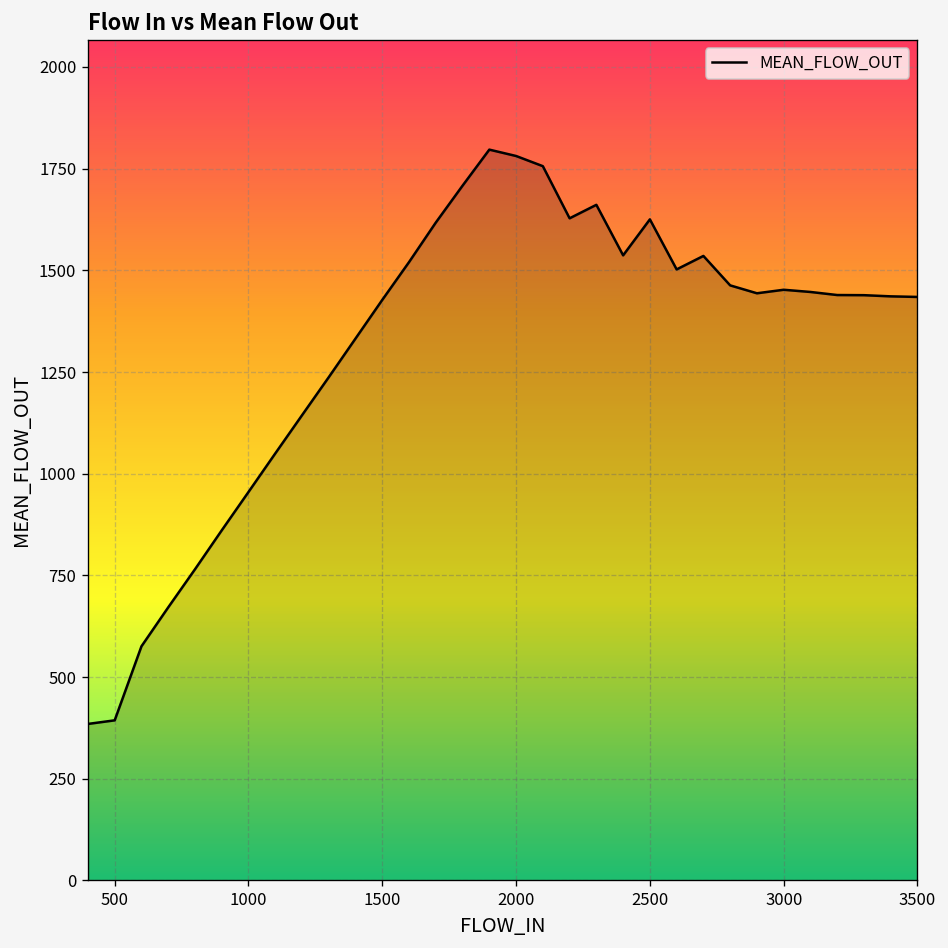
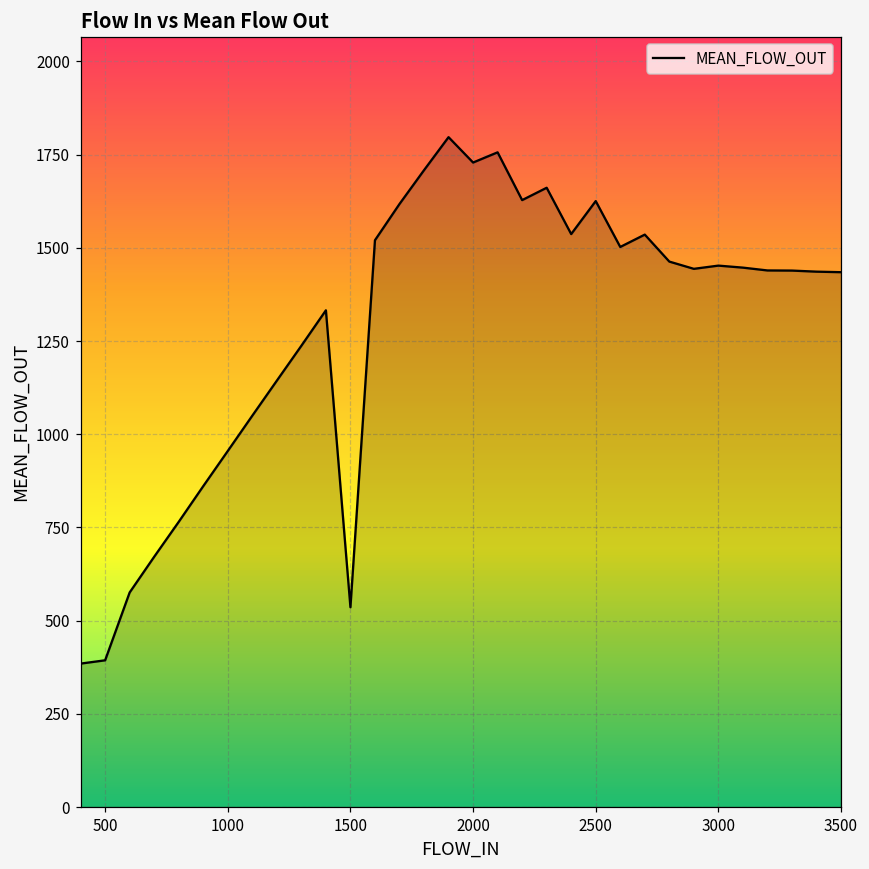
  {
    "500": 390,
    "1000": 960,
-   "1500": 1430,
-   "2000": 1780,
+   "1500": 540,
+   "2000": 1730,
    "2500": 1630,
    "3000": 1450,
    "3500": 1430
  }
